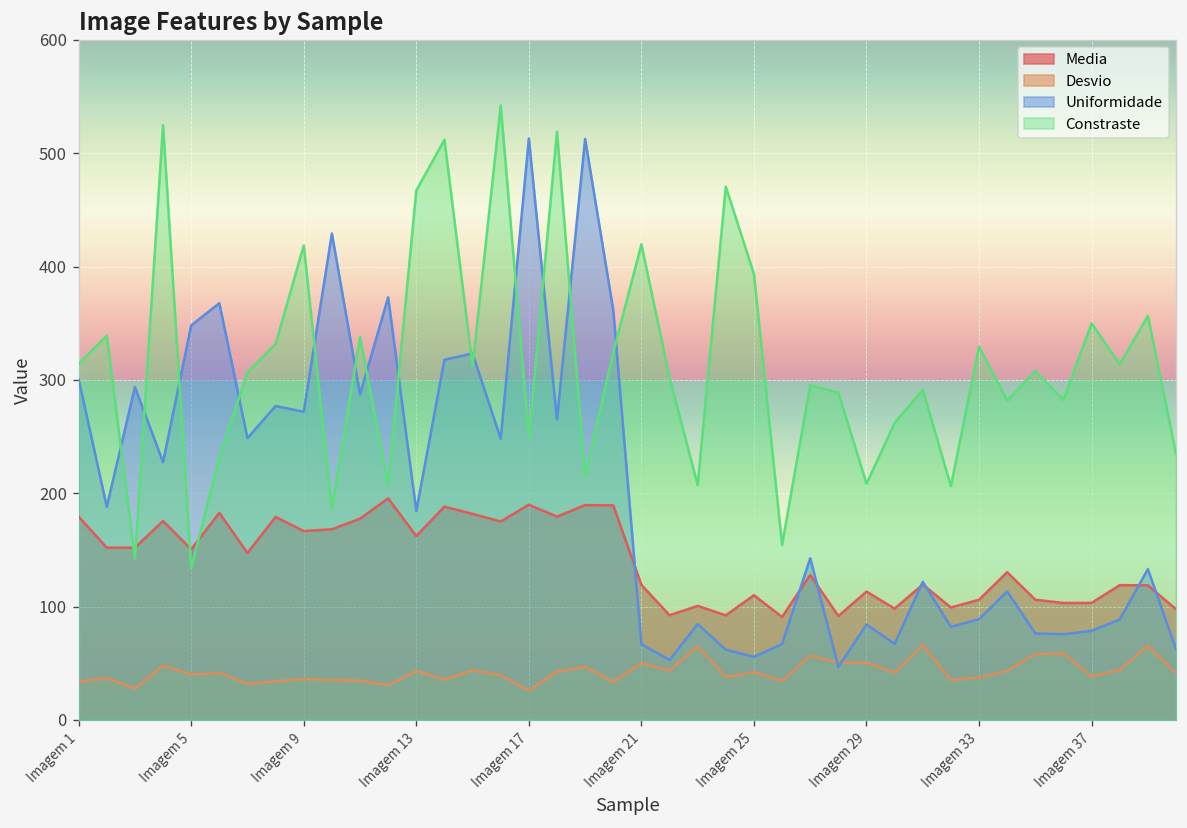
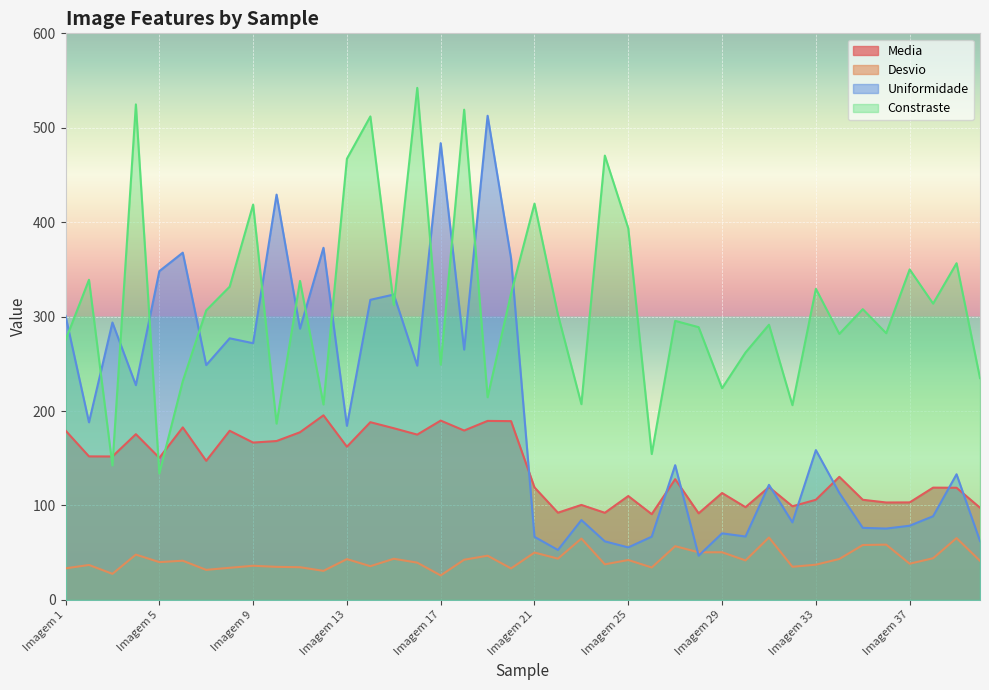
  {
    "Uniformidade": {
      "Imagem 1": 300,
      "Imagem 5": 350,
      "Imagem 9": 270,
      "Imagem 13": 180,
-     "Imagem 17": 510,
+     "Imagem 17": 480,
      "Imagem 21": 70,
      "Imagem 25": 60,
-     "Imagem 29": 80,
-     "Imagem 33": 90,
+     "Imagem 29": 70,
+     "Imagem 33": 160,
      "Imagem 37": 80
    },
    "Constraste": {
-     "Imagem 1": 310,
+     "Imagem 1": 280,
      "Imagem 5": 130,
      "Imagem 9": 420,
      "Imagem 13": 470,
      "Imagem 17": 250,
      "Imagem 21": 420,
      "Imagem 25": 390,
-     "Imagem 29": 210,
+     "Imagem 29": 220,
      "Imagem 33": 330,
      "Imagem 37": 350
    }
  }
